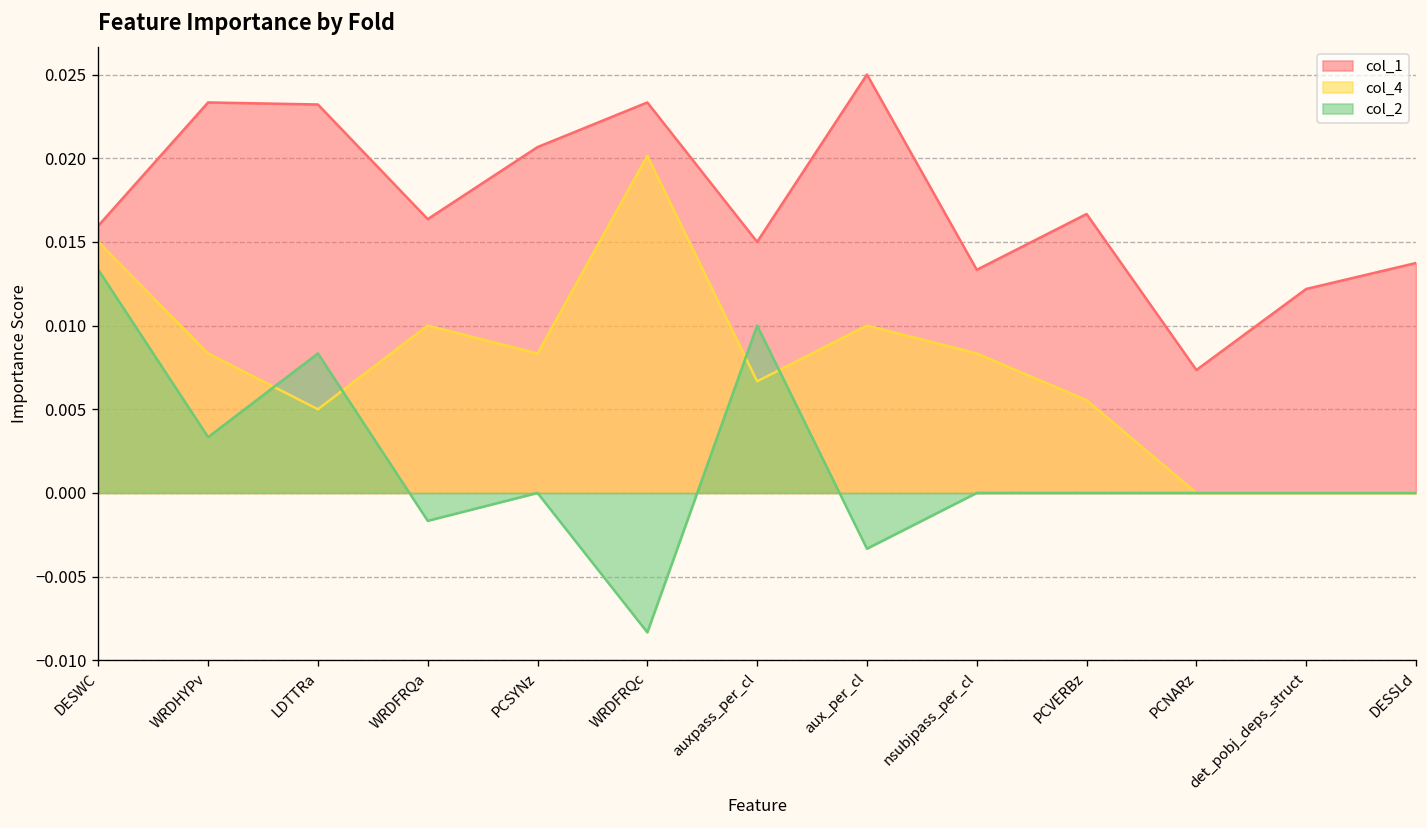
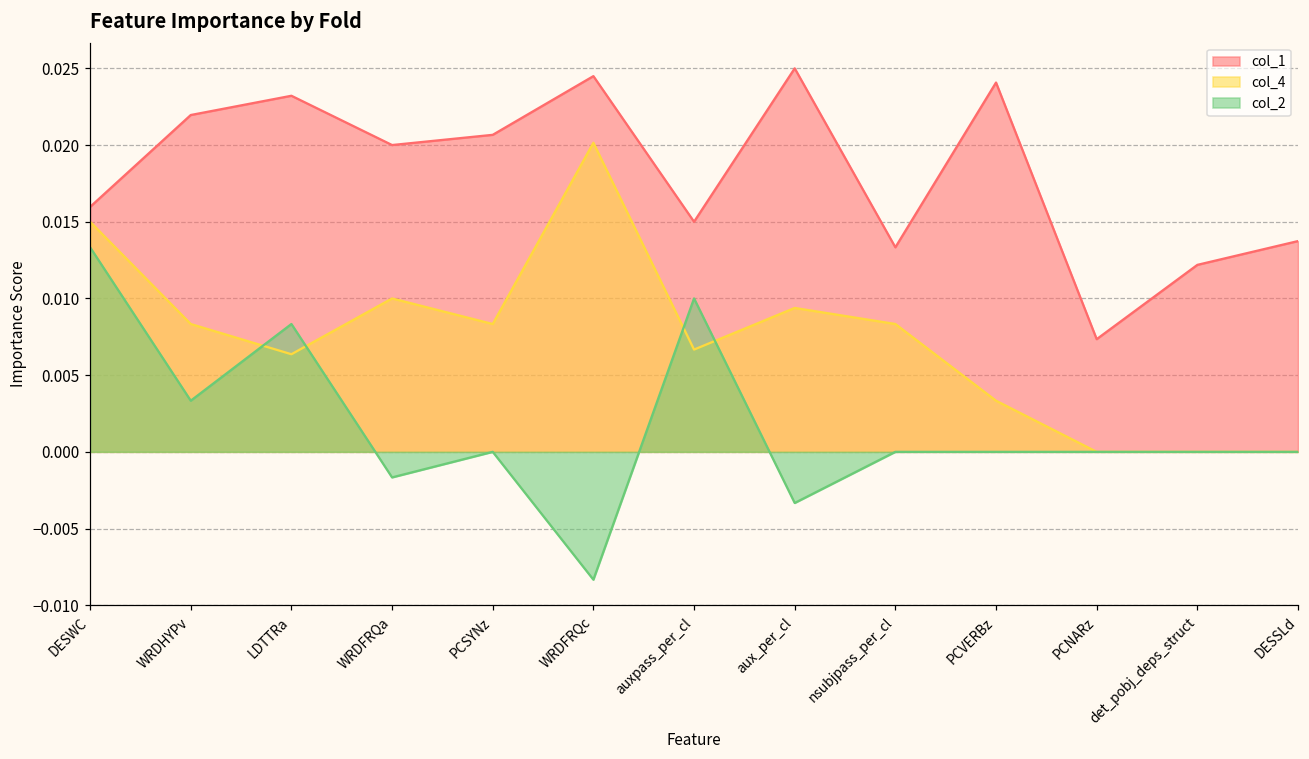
  {
    "col_1": {
      "DESWC": 0.0160,
-     "WRDHYPv": 0.0233,
+     "WRDHYPv": 0.0220,
      "LDTTRa": 0.0232,
-     "WRDFRQa": 0.0164,
+     "WRDFRQa": 0.0200,
      "PCSYNz": 0.0207,
-     "WRDFRQc": 0.0233,
+     "WRDFRQc": 0.0245,
      "auxpass_per_cl": 0.0150,
      "aux_per_cl": 0.0250,
      "nsubjpass_per_cl": 0.0133,
-     "PCVERBz": 0.0167,
+     "PCVERBz": 0.0241,
      "PCNARz": 0.0073,
      "det_pobj_deps_struct": 0.0122,
      "DESSLd": 0.0137
    },
    "col_4": {
      "DESWC": 0.0150,
      "WRDHYPv": 0.0083,
-     "LDTTRa": 0.0050,
+     "LDTTRa": 0.0064,
      "WRDFRQa": 0.0100,
      "PCSYNz": 0.0083,
      "WRDFRQc": 0.0201,
      "auxpass_per_cl": 0.0067,
-     "aux_per_cl": 0.0100,
+     "aux_per_cl": 0.0094,
      "nsubjpass_per_cl": 0.0083,
-     "PCVERBz": 0.0055
+     "PCVERBz": 0.0033
    }
  }
